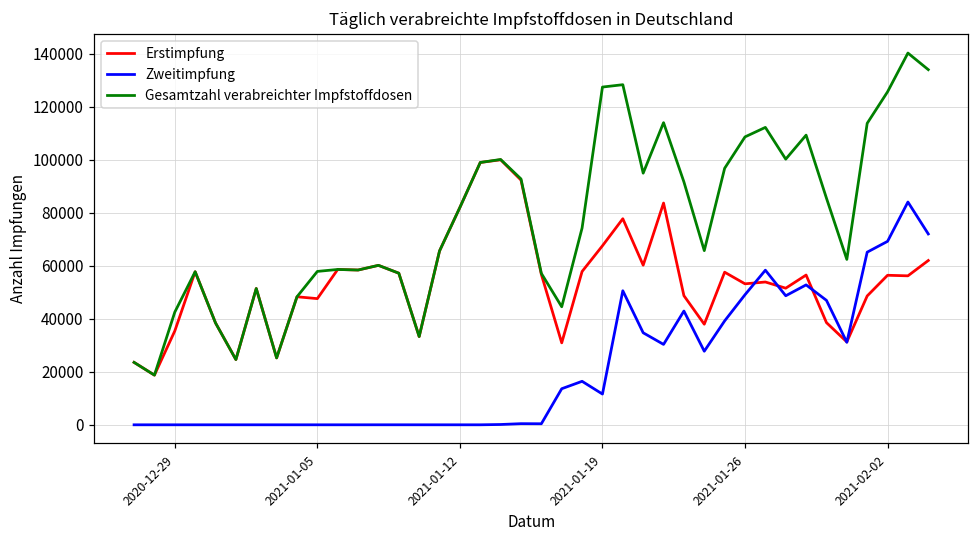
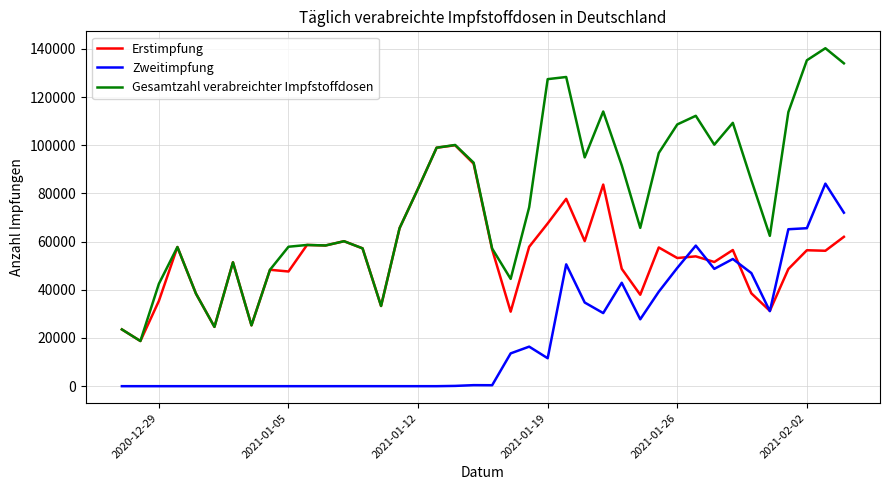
  {
    "Erstimpfung": {
      "2020-12-29": 35000,
      "2021-01-05": 48000,
      "2021-01-19": 68000,
      "2021-01-26": 53000,
      "2021-02-02": 56000
    },
    "Zweitimpfung": {
      "2020-12-29": 0,
      "2021-01-05": 0,
      "2021-01-12": 0,
      "2021-01-19": 12000,
      "2021-01-26": 49000,
-     "2021-02-02": 69000
+     "2021-02-02": 66000
    },
    "Gesamtzahl verabreichter Impfstoffdosen": {
      "2020-12-29": 43000,
      "2021-01-05": 58000,
      "2021-01-19": 127000,
      "2021-01-26": 109000,
-     "2021-02-02": 126000
+     "2021-02-02": 135000
    }
  }
